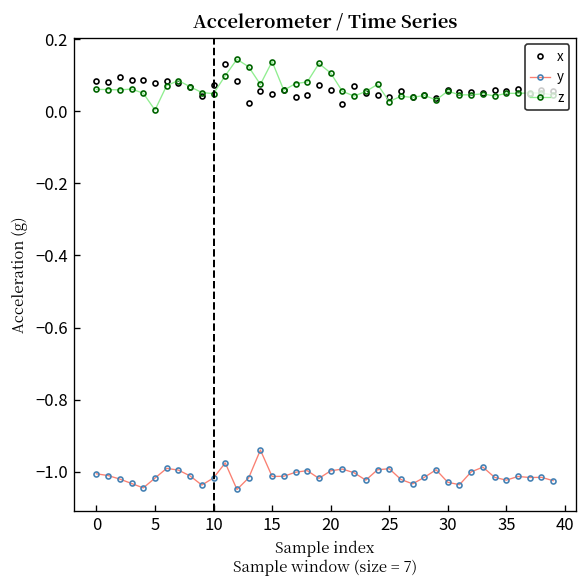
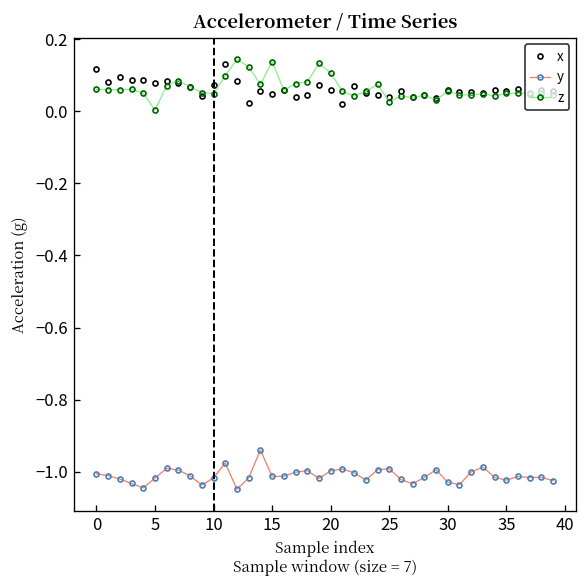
  {
    "x": {
-     "0": 0.08,
+     "0": 0.12,
      "5": 0.08,
      "10": 0.07,
      "15": 0.05,
      "20": 0.06,
      "25": 0.04
    },
    "y": {
      "0": -1.01,
      "5": -1.02,
      "10": -1.02,
      "15": -1.01,
      "20": -1.00,
      "25": -0.99,
      "30": -1.03,
      "35": -1.02
    },
    "z": {
      "0": 0.06,
      "5": 0.00,
      "10": 0.05,
      "15": 0.14,
      "20": 0.11,
      "25": 0.03
    }
  }
